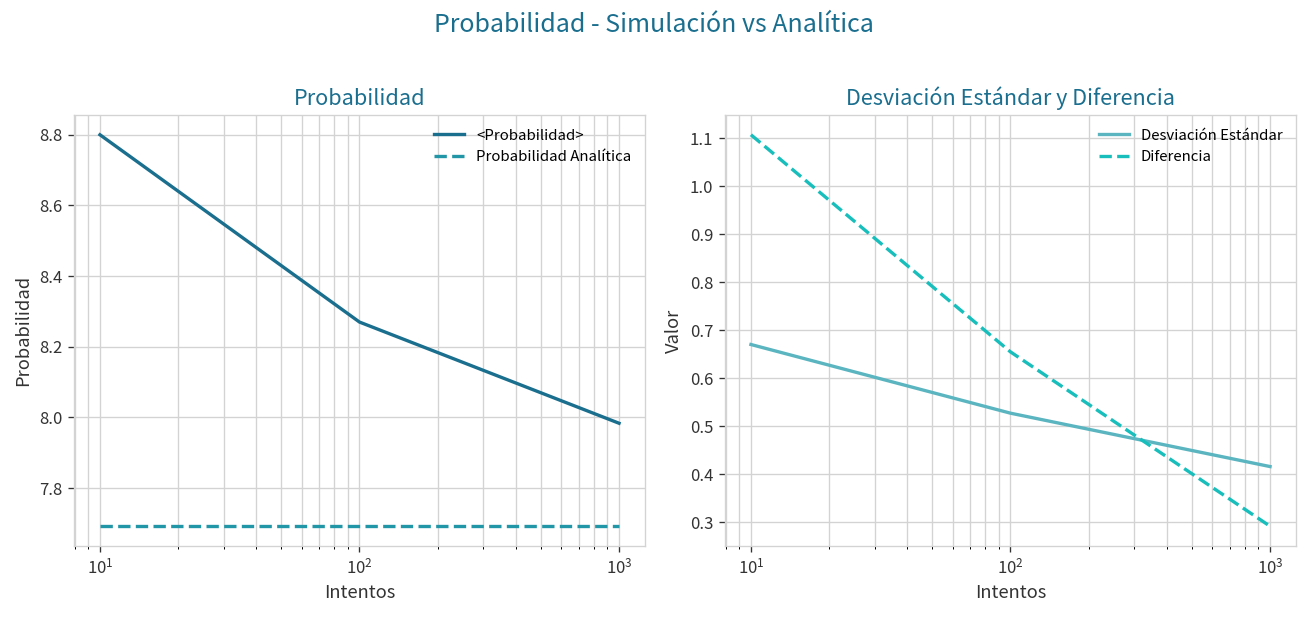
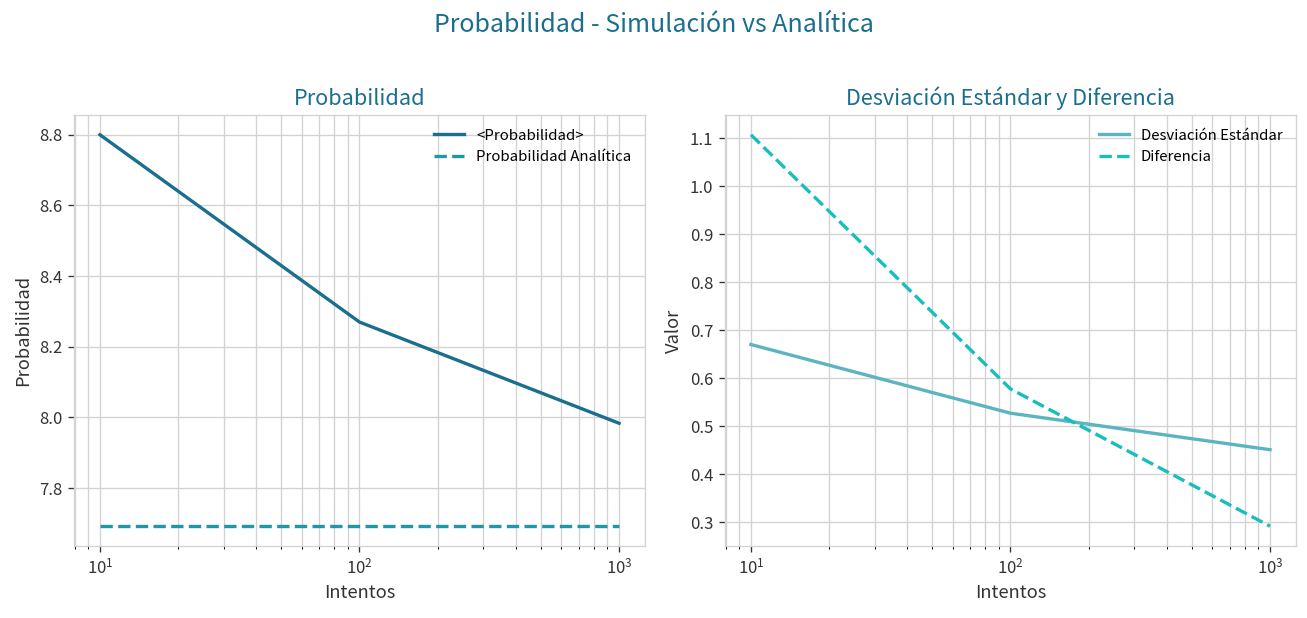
  {
    "Desviación Estándar y Diferencia": {
      "Desviación Estándar": {
        "10^1": 0.67,
        "10^2": 0.53,
-       "10^3": 0.42
+       "10^3": 0.45
      },
      "Diferencia": {
        "10^1": 1.11,
-       "10^2": 0.65,
+       "10^2": 0.58,
        "10^3": 0.29
      }
    }
  }
